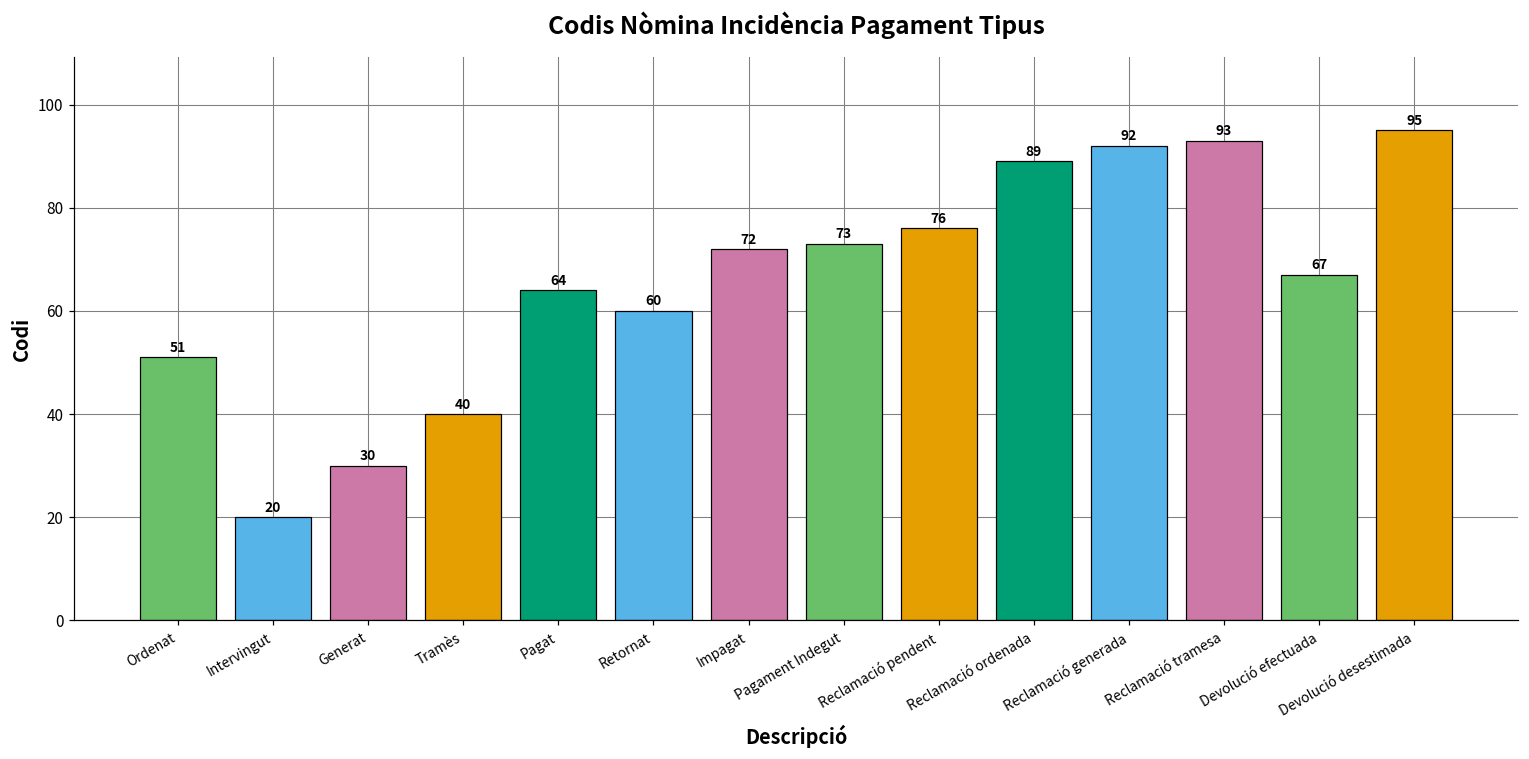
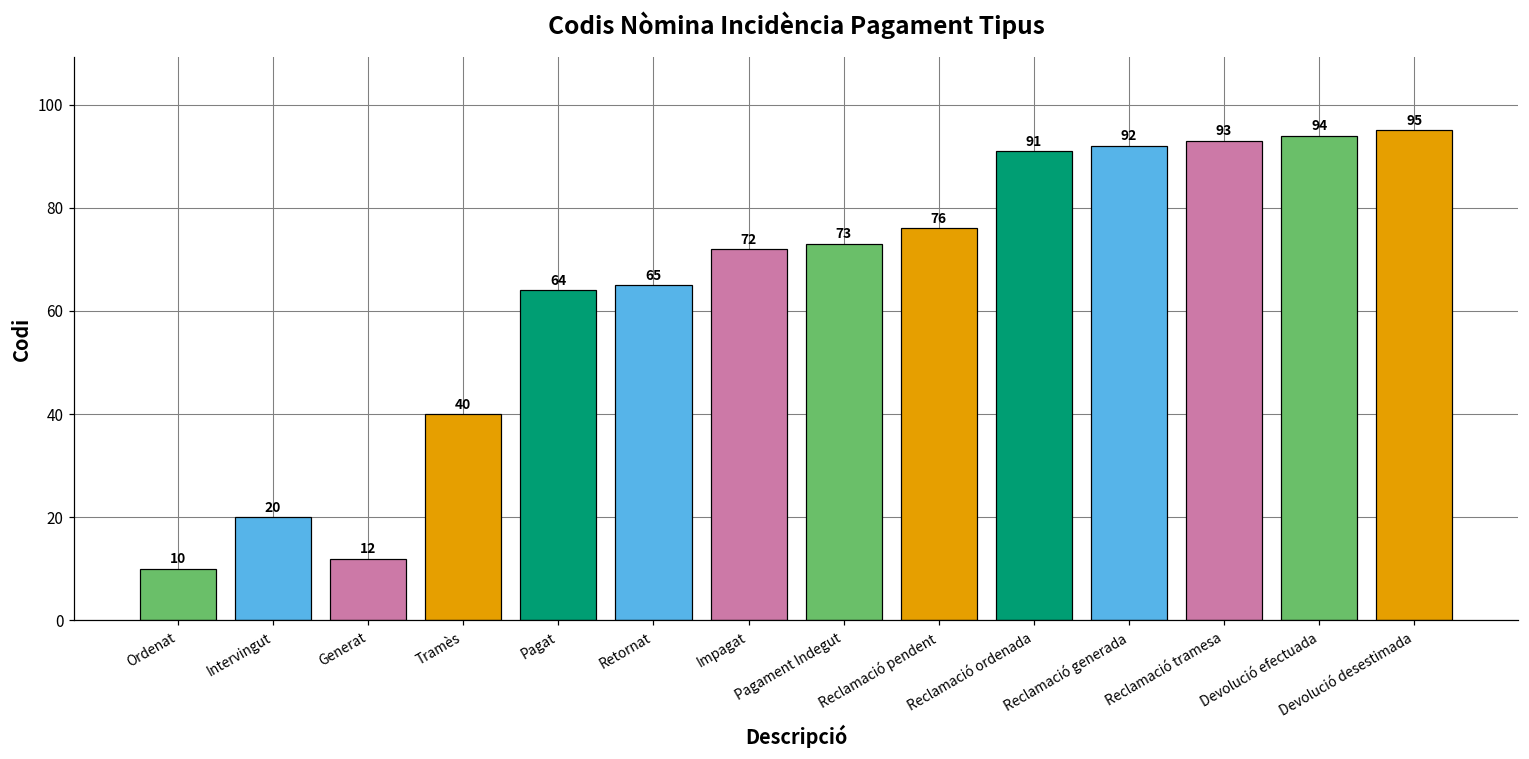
  {
-   "Ordenat": 51,
+   "Ordenat": 10,
    "Intervingut": 20,
-   "Generat": 30,
+   "Generat": 12,
    "Tramès": 40,
    "Pagat": 64,
-   "Retornat": 60,
+   "Retornat": 65,
    "Impagat": 72,
    "Pagament Indegut": 73,
    "Reclamació pendent": 76,
-   "Reclamació ordenada": 89,
+   "Reclamació ordenada": 91,
    "Reclamació generada": 92,
    "Reclamació tramesa": 93,
-   "Devolució efectuada": 67,
+   "Devolució efectuada": 94,
    "Devolució desestimada": 95
  }
